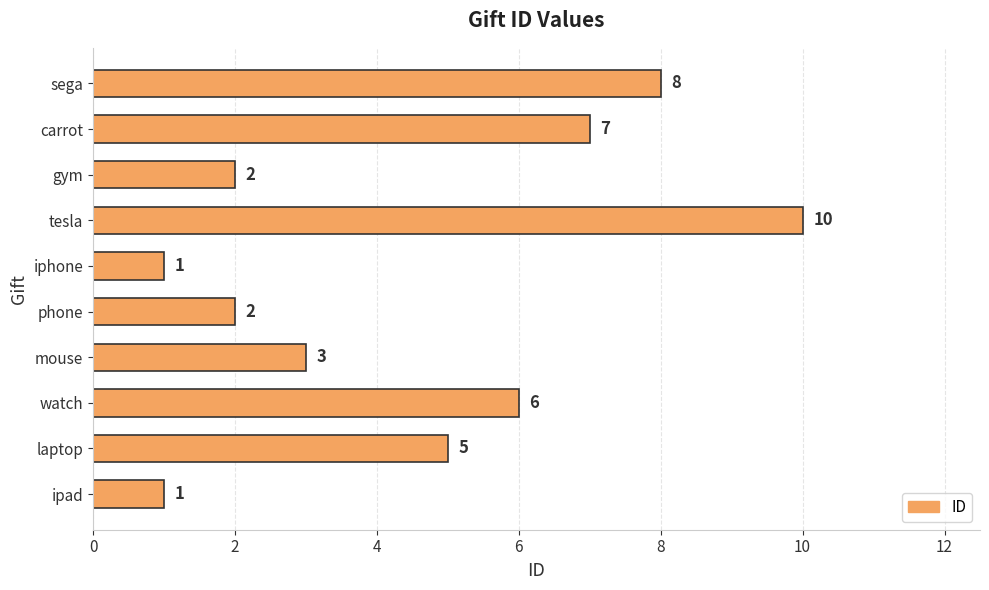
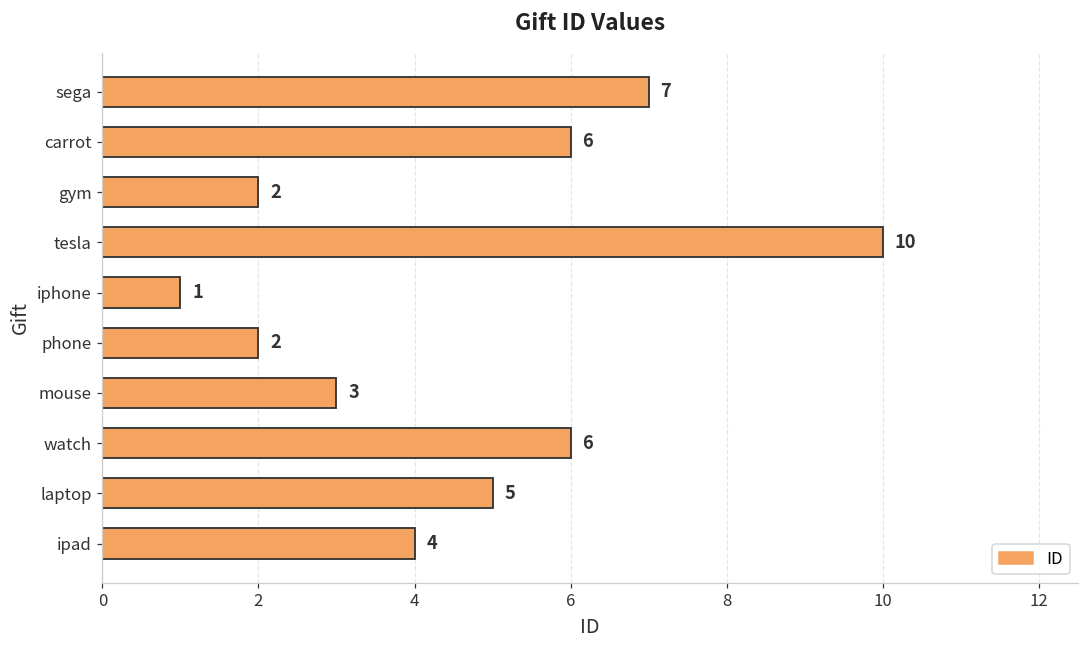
  {
-   "sega": 8,
-   "carrot": 7,
+   "sega": 7,
+   "carrot": 6,
    "gym": 2,
    "tesla": 10,
    "iphone": 1,
    "phone": 2,
    "mouse": 3,
    "watch": 6,
    "laptop": 5,
-   "ipad": 1
+   "ipad": 4
  }
